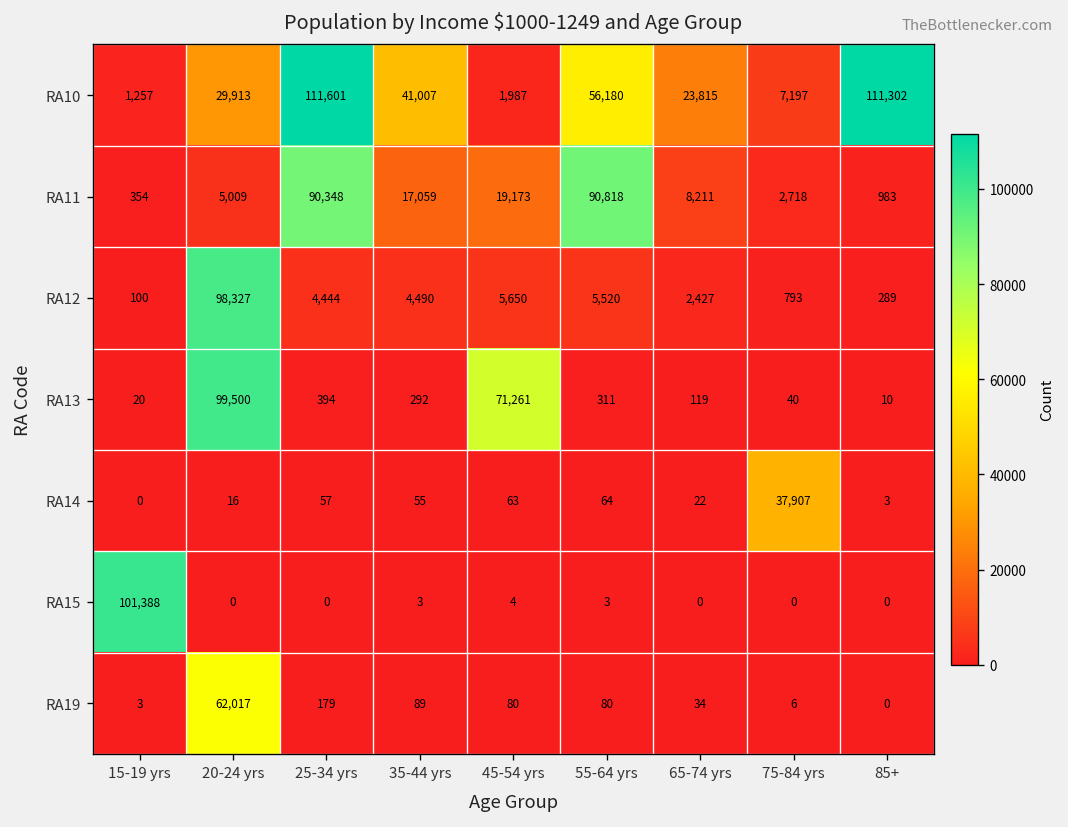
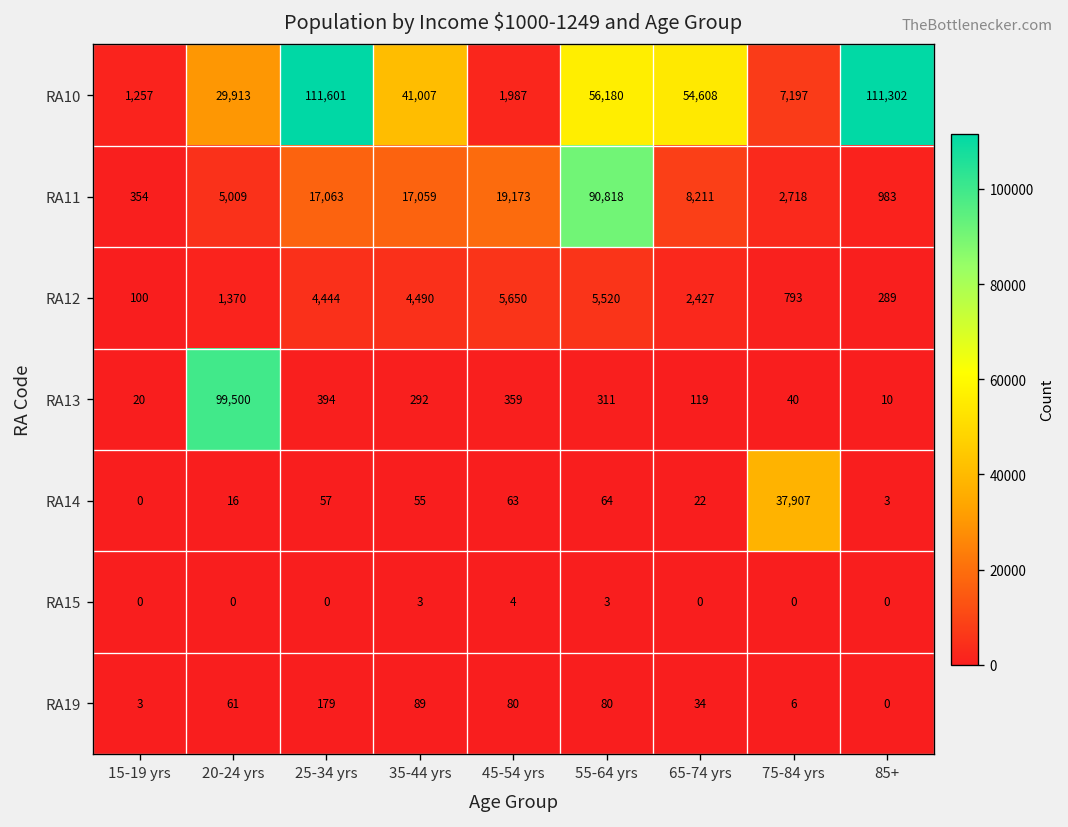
  {
    "RA10": {
      "15-19 yrs": "1,257",
      "20-24 yrs": "29,913",
      "25-34 yrs": "111,601",
      "35-44 yrs": "41,007",
      "45-54 yrs": "1,987",
      "55-64 yrs": "56,180",
-     "65-74 yrs": "23,815",
+     "65-74 yrs": "54,608",
      "75-84 yrs": "7,197",
      "85+": "111,302"
    },
    "RA11": {
      "15-19 yrs": "354",
      "20-24 yrs": "5,009",
-     "25-34 yrs": "90,348",
+     "25-34 yrs": "17,063",
      "35-44 yrs": "17,059",
      "45-54 yrs": "19,173",
      "55-64 yrs": "90,818",
      "65-74 yrs": "8,211",
      "75-84 yrs": "2,718",
      "85+": "983"
    },
    "RA12": {
      "15-19 yrs": "100",
-     "20-24 yrs": "98,327",
+     "20-24 yrs": "1,370",
      "25-34 yrs": "4,444",
      "35-44 yrs": "4,490",
      "45-54 yrs": "5,650",
      "55-64 yrs": "5,520",
      "65-74 yrs": "2,427",
      "75-84 yrs": "793",
      "85+": "289"
    },
    "RA13": {
      "15-19 yrs": "20",
      "20-24 yrs": "99,500",
      "25-34 yrs": "394",
      "35-44 yrs": "292",
-     "45-54 yrs": "71,261",
+     "45-54 yrs": "359",
      "55-64 yrs": "311",
      "65-74 yrs": "119",
      "75-84 yrs": "40",
      "85+": "10"
    },
    "RA14": {
      "15-19 yrs": "0",
      "20-24 yrs": "16",
      "25-34 yrs": "57",
      "35-44 yrs": "55",
      "45-54 yrs": "63",
      "55-64 yrs": "64",
      "65-74 yrs": "22",
      "75-84 yrs": "37,907",
      "85+": "3"
    },
    "RA15": {
-     "15-19 yrs": "101,388",
+     "15-19 yrs": "0",
      "20-24 yrs": "0",
      "25-34 yrs": "0",
      "35-44 yrs": "3",
      "45-54 yrs": "4",
      "55-64 yrs": "3",
      "65-74 yrs": "0",
      "75-84 yrs": "0",
      "85+": "0"
    },
    "RA19": {
      "15-19 yrs": "3",
-     "20-24 yrs": "62,017",
+     "20-24 yrs": "61",
      "25-34 yrs": "179",
      "35-44 yrs": "89",
      "45-54 yrs": "80",
      "55-64 yrs": "80",
      "65-74 yrs": "34",
      "75-84 yrs": "6",
      "85+": "0"
    }
  }
